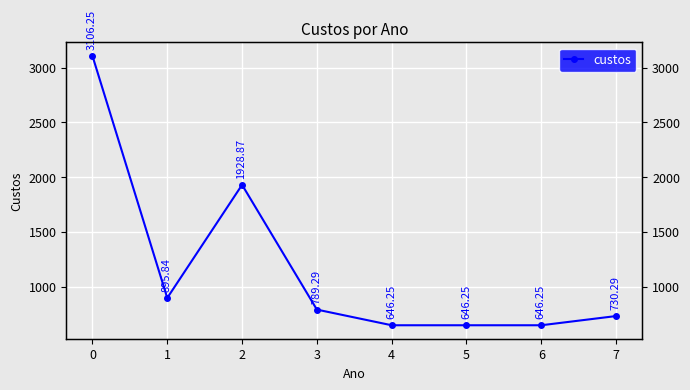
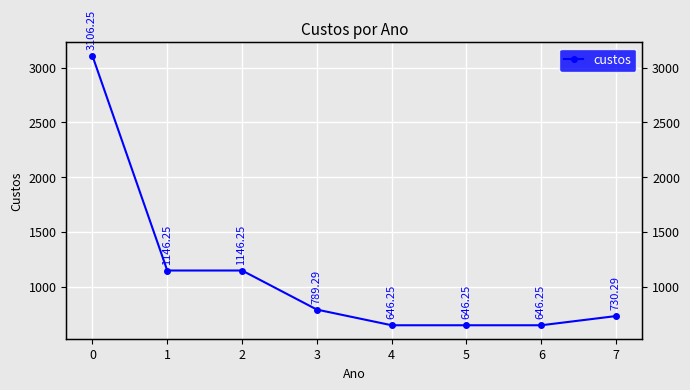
  {
    "0": 3106.25,
-   "1": 895.84,
-   "2": 1928.87,
+   "1": 1146.25,
+   "2": 1146.25,
    "3": 789.29,
    "4": 646.25,
    "5": 646.25,
    "6": 646.25,
    "7": 730.29
  }
